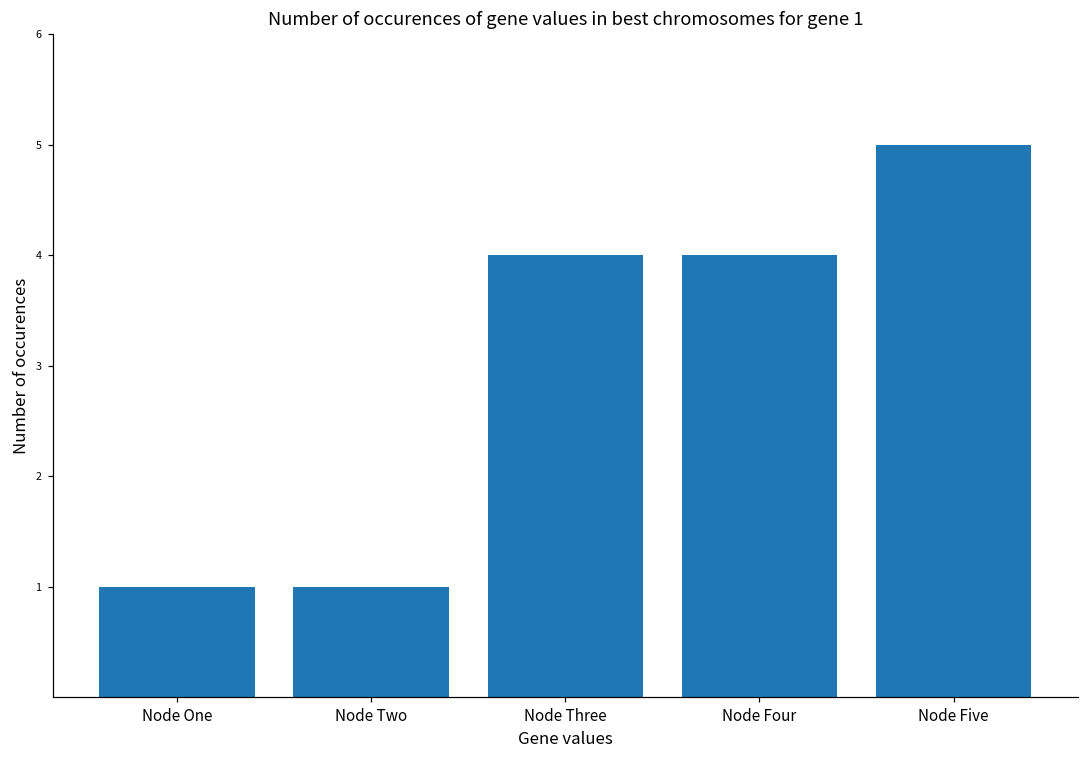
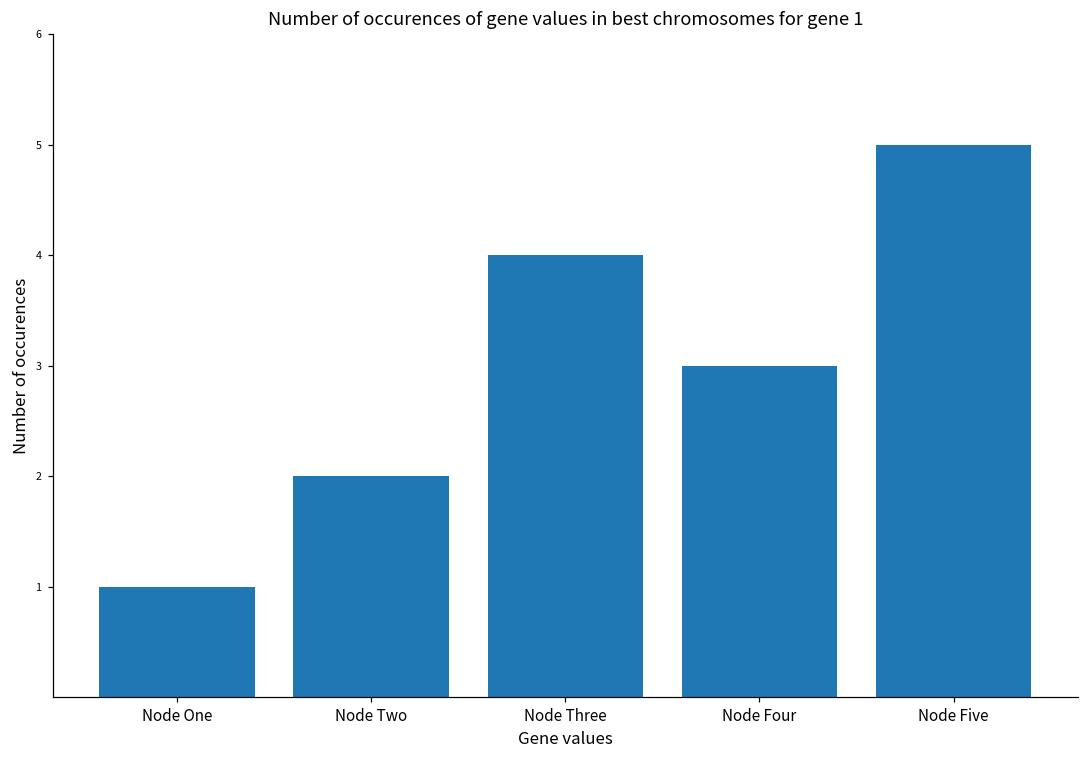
  {
    "Node One": 1,
-   "Node Two": 1,
+   "Node Two": 2,
    "Node Three": 4,
-   "Node Four": 4,
+   "Node Four": 3,
    "Node Five": 5
  }
